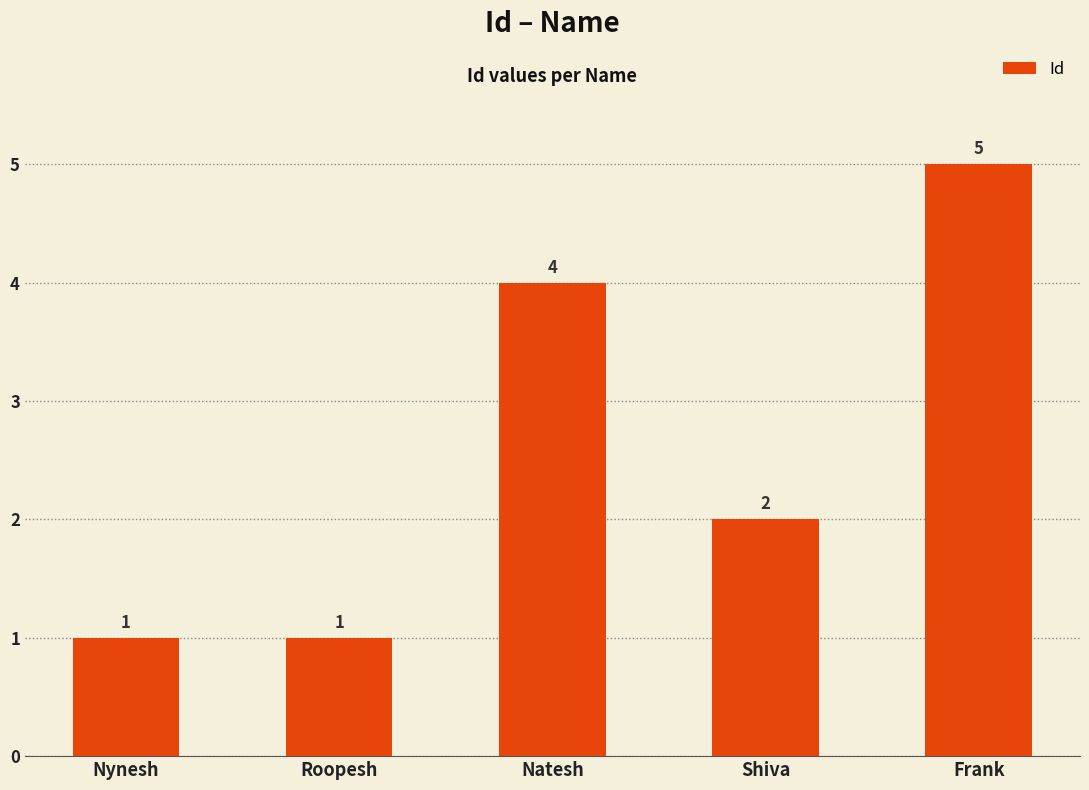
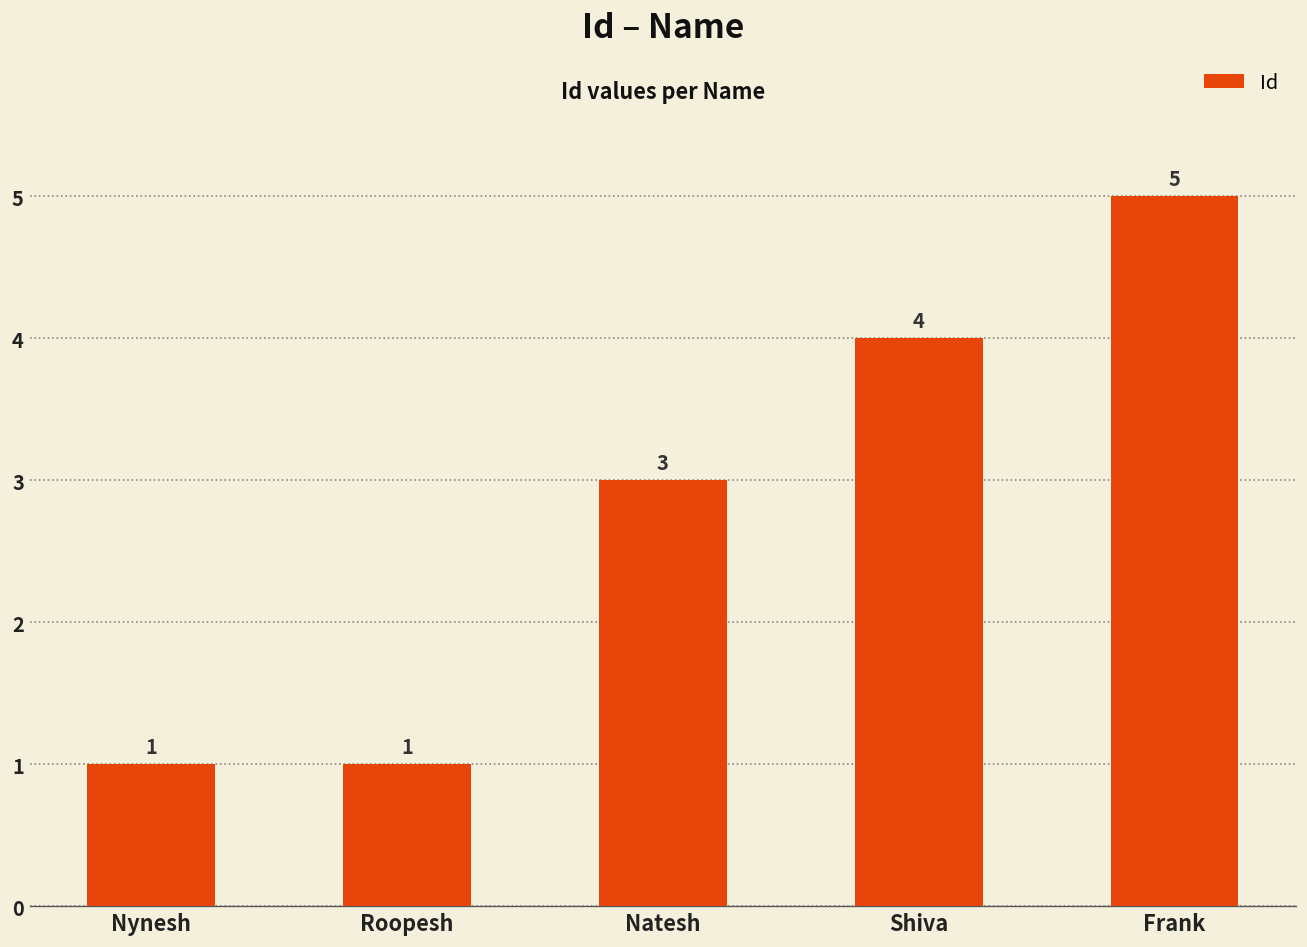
  {
    "Nynesh": 1,
    "Roopesh": 1,
-   "Natesh": 4,
-   "Shiva": 2,
+   "Natesh": 3,
+   "Shiva": 4,
    "Frank": 5
  }
